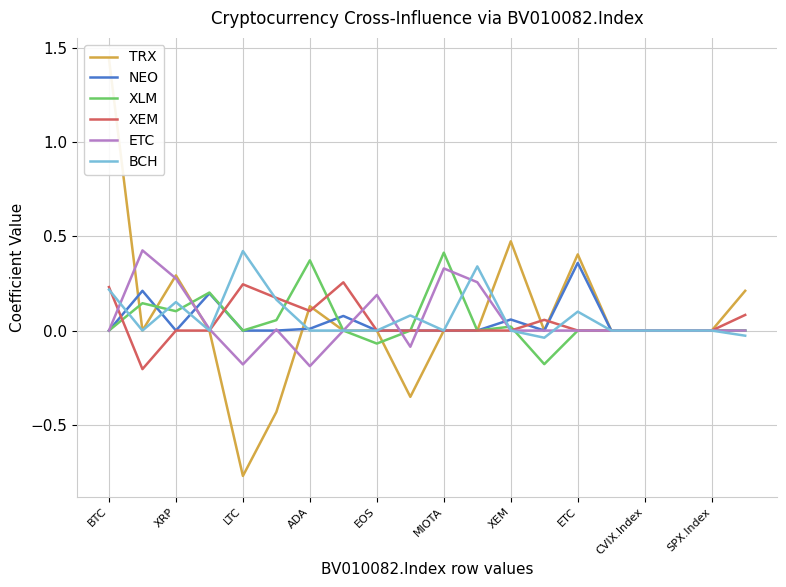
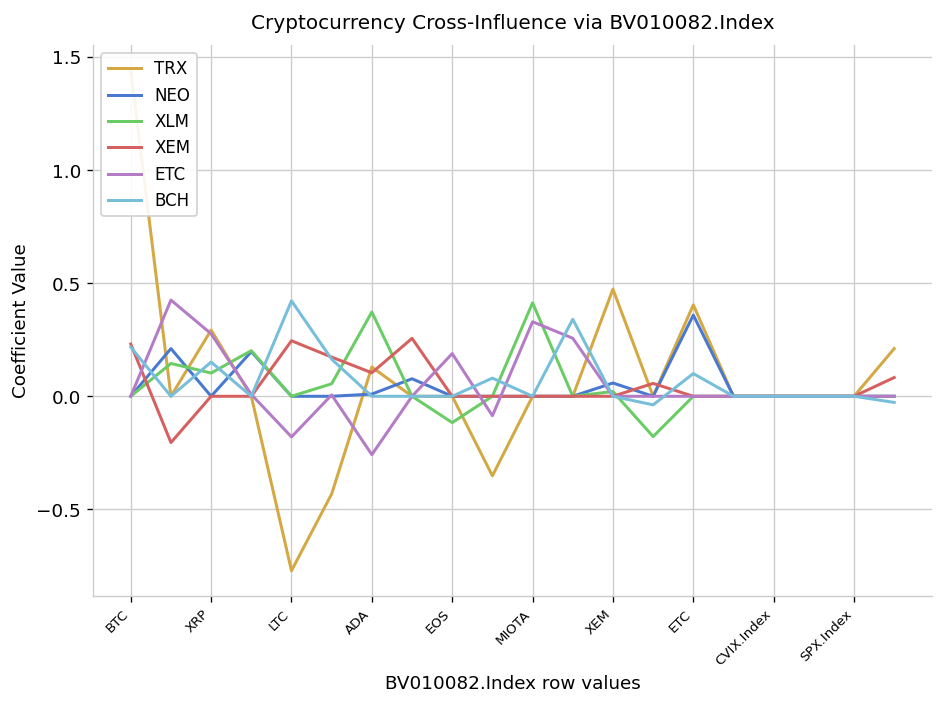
  {
    "TRX": {
      "XRP": 0.29,
      "LTC": -0.77,
      "ADA": 0.13,
      "XEM": 0.47,
      "ETC": 0.40
    },
    "NEO": {
      "XEM": 0.06,
      "ETC": 0.36
    },
    "XLM": {
      "XRP": 0.10,
      "ADA": 0.37,
-     "EOS": -0.07,
+     "EOS": -0.12,
      "MIOTA": 0.41,
      "XEM": 0.02
    },
    "XEM": {
      "LTC": 0.25,
      "ADA": 0.10
    },
    "ETC": {
      "XRP": 0.28,
      "LTC": -0.18,
-     "ADA": -0.19,
+     "ADA": -0.26,
      "EOS": 0.19,
      "MIOTA": 0.33
    },
    "BCH": {
      "XRP": 0.15,
      "LTC": 0.42,
      "ETC": 0.10
    }
  }
